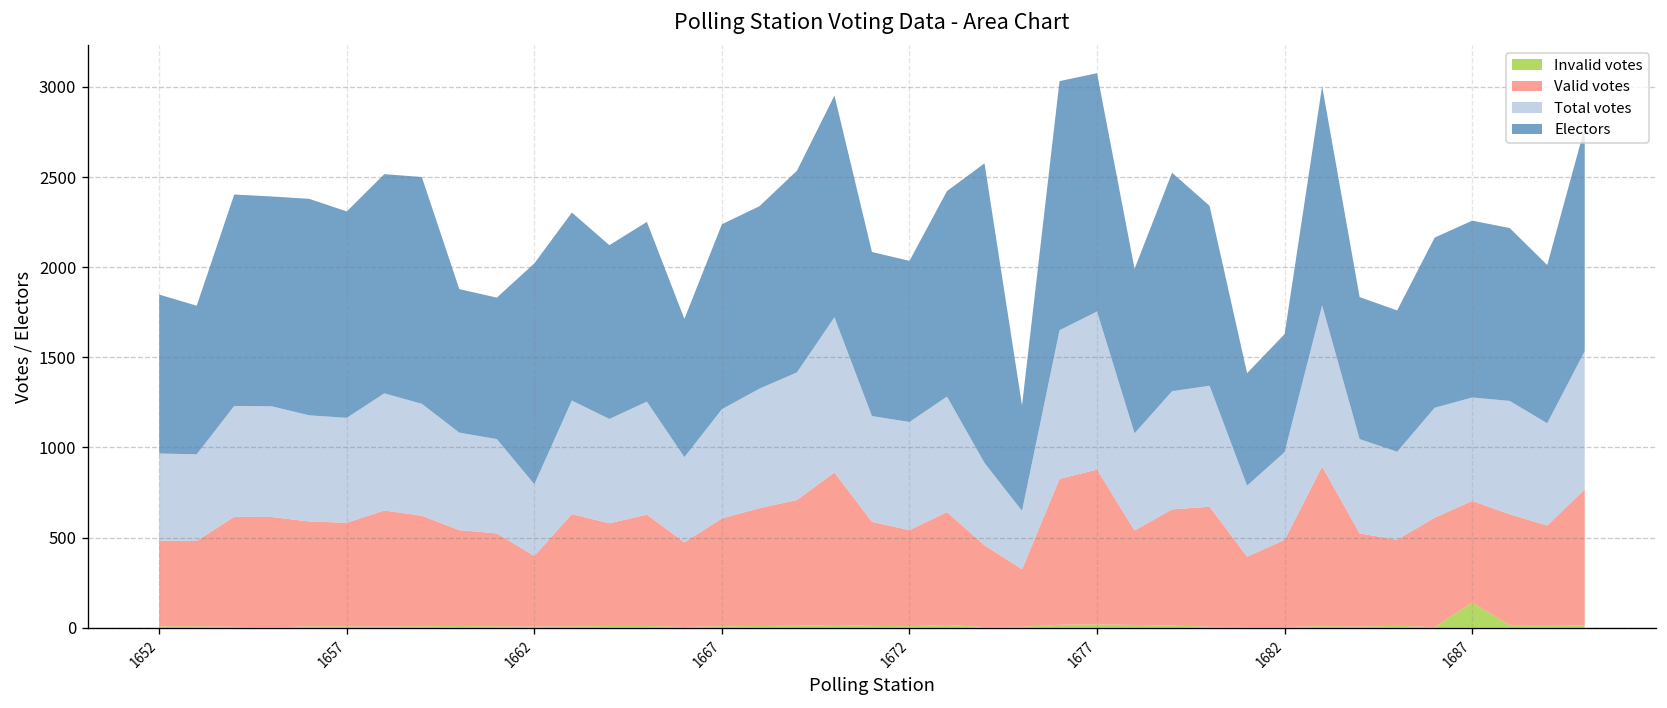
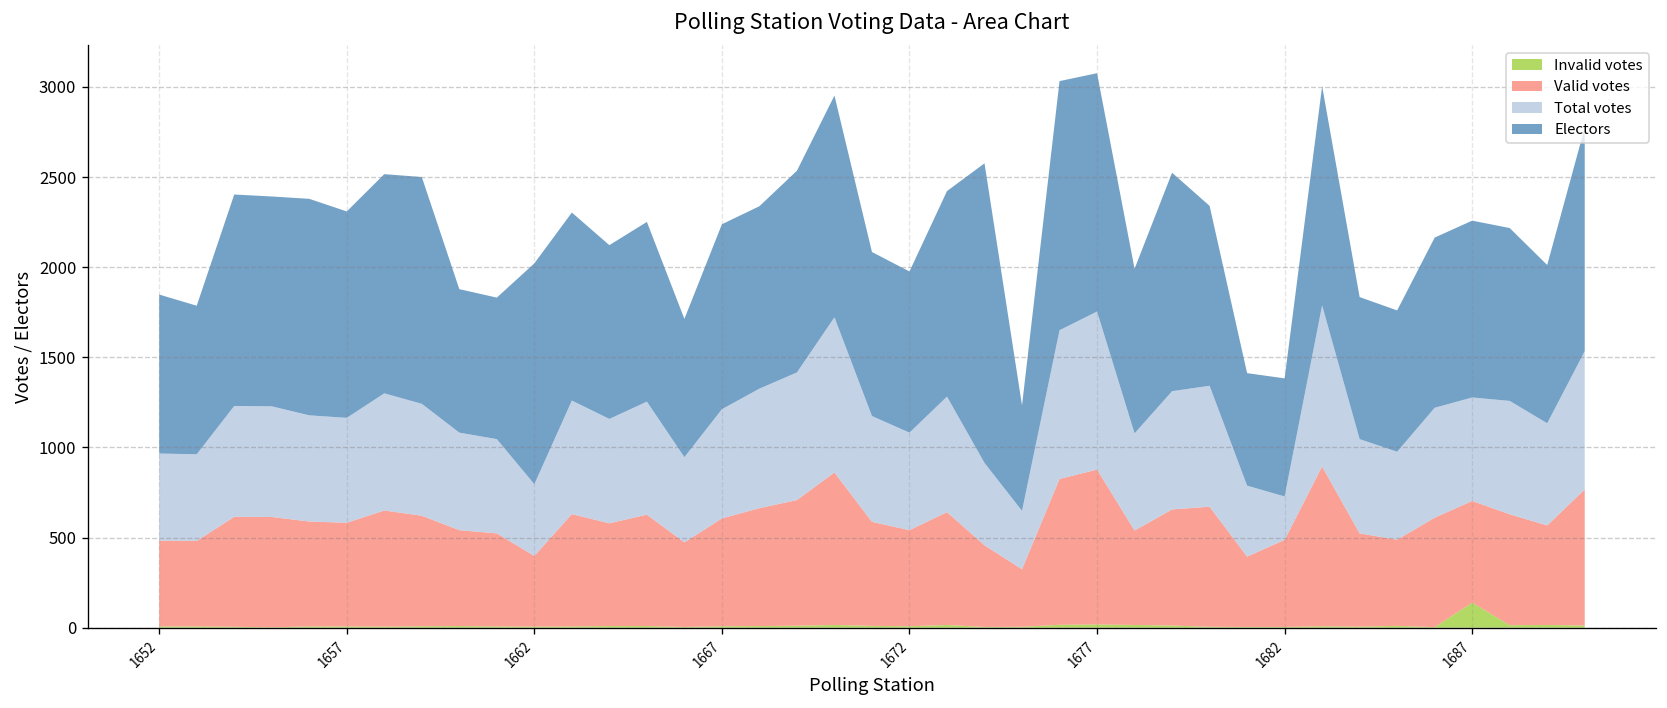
  {
    "Invalid votes": {
      "1677": 20,
      "1687": 140
    },
    "Valid votes": {
      "1652": 480,
      "1657": 580,
      "1662": 390,
      "1667": 600,
      "1672": 530,
      "1677": 860,
      "1682": 480,
      "1687": 560
    },
    "Total votes": {
      "1652": 480,
      "1657": 580,
      "1662": 400,
      "1667": 610,
-     "1672": 600,
+     "1672": 540,
      "1677": 880,
-     "1682": 490,
+     "1682": 240,
      "1687": 570
    },
    "Electors": {
      "1652": 880,
      "1657": 1150,
      "1662": 1230,
      "1667": 1030,
      "1672": 890,
      "1677": 1320,
      "1682": 660,
      "1687": 980
    }
  }
